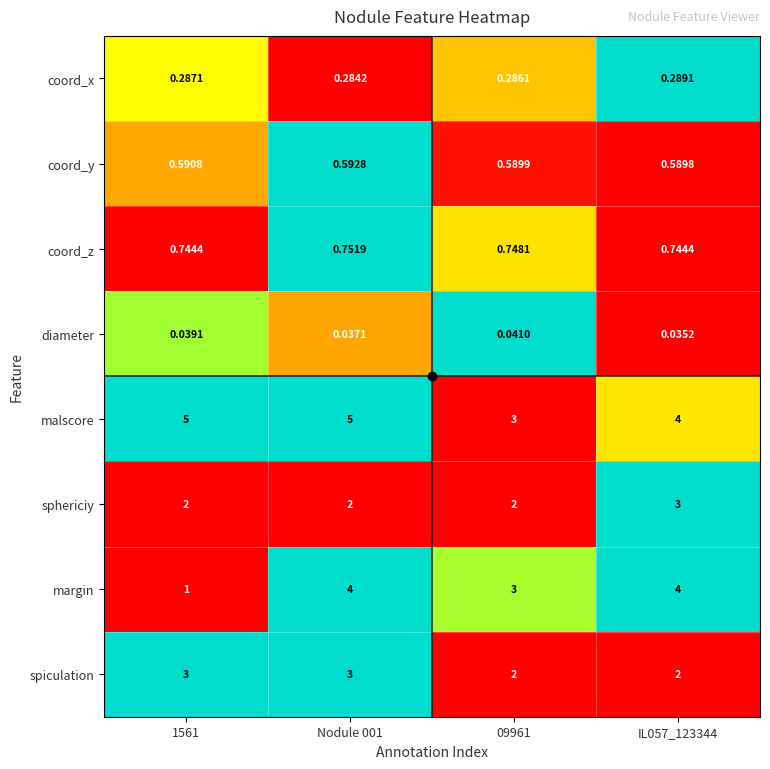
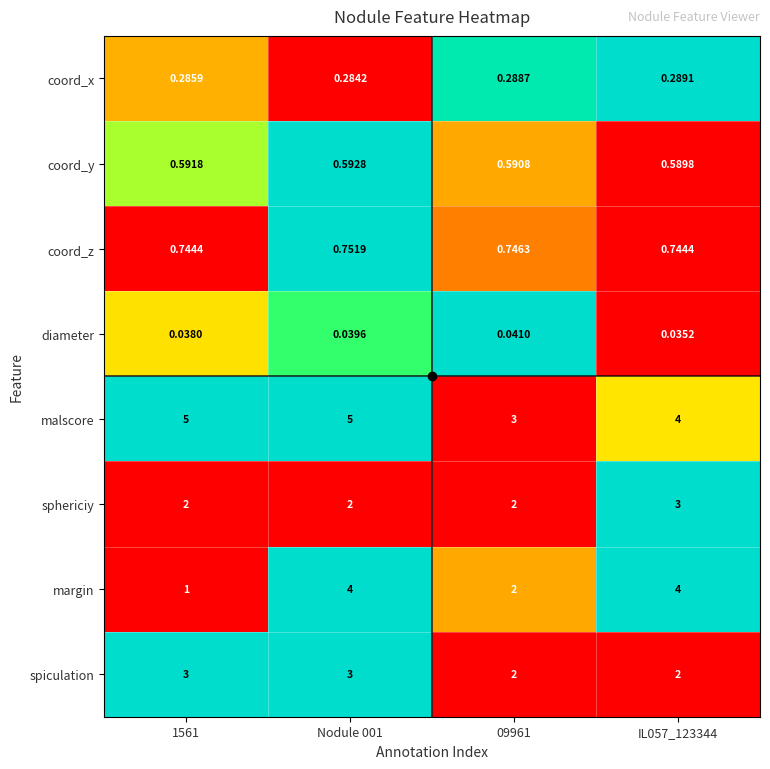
  {
    "coord_x": {
-     "1561": 0.2871,
+     "1561": 0.2859,
      "Nodule 001": 0.2842,
-     "09961": 0.2861,
+     "09961": 0.2887,
      "IL057_123344": 0.2891
    },
    "coord_y": {
-     "1561": 0.5908,
+     "1561": 0.5918,
      "Nodule 001": 0.5928,
-     "09961": 0.5899,
+     "09961": 0.5908,
      "IL057_123344": 0.5898
    },
    "coord_z": {
      "1561": 0.7444,
      "Nodule 001": 0.7519,
-     "09961": 0.7481,
+     "09961": 0.7463,
      "IL057_123344": 0.7444
    },
    "diameter": {
-     "1561": 0.0391,
-     "Nodule 001": 0.0371,
+     "1561": 0.0380,
+     "Nodule 001": 0.0396,
      "09961": 0.0410,
      "IL057_123344": 0.0352
    },
    "malscore": {
      "1561": 5,
      "Nodule 001": 5,
      "09961": 3,
      "IL057_123344": 4
    },
    "sphericiy": {
      "1561": 2,
      "Nodule 001": 2,
      "09961": 2,
      "IL057_123344": 3
    },
    "margin": {
      "1561": 1,
      "Nodule 001": 4,
-     "09961": 3,
+     "09961": 2,
      "IL057_123344": 4
    },
    "spiculation": {
      "1561": 3,
      "Nodule 001": 3,
      "09961": 2,
      "IL057_123344": 2
    }
  }
